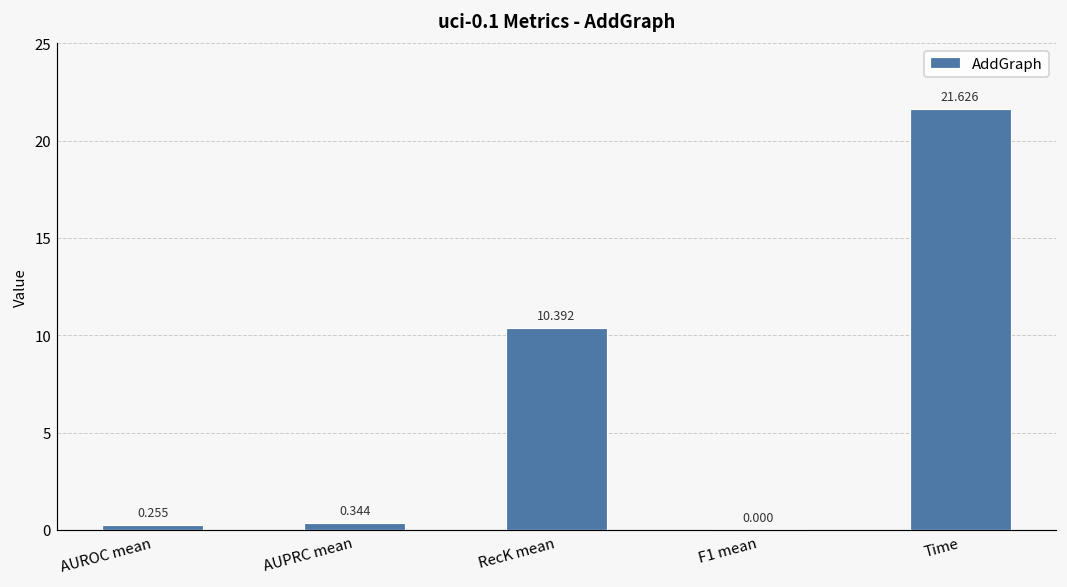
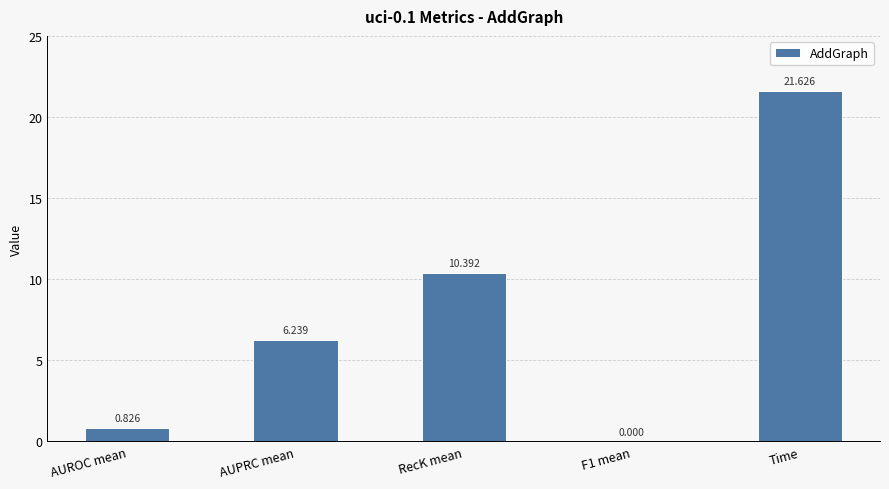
  {
-   "AUROC mean": 0.255,
-   "AUPRC mean": 0.344,
+   "AUROC mean": 0.826,
+   "AUPRC mean": 6.239,
    "RecK mean": 10.392,
    "F1 mean": 0.000,
    "Time": 21.626
  }
